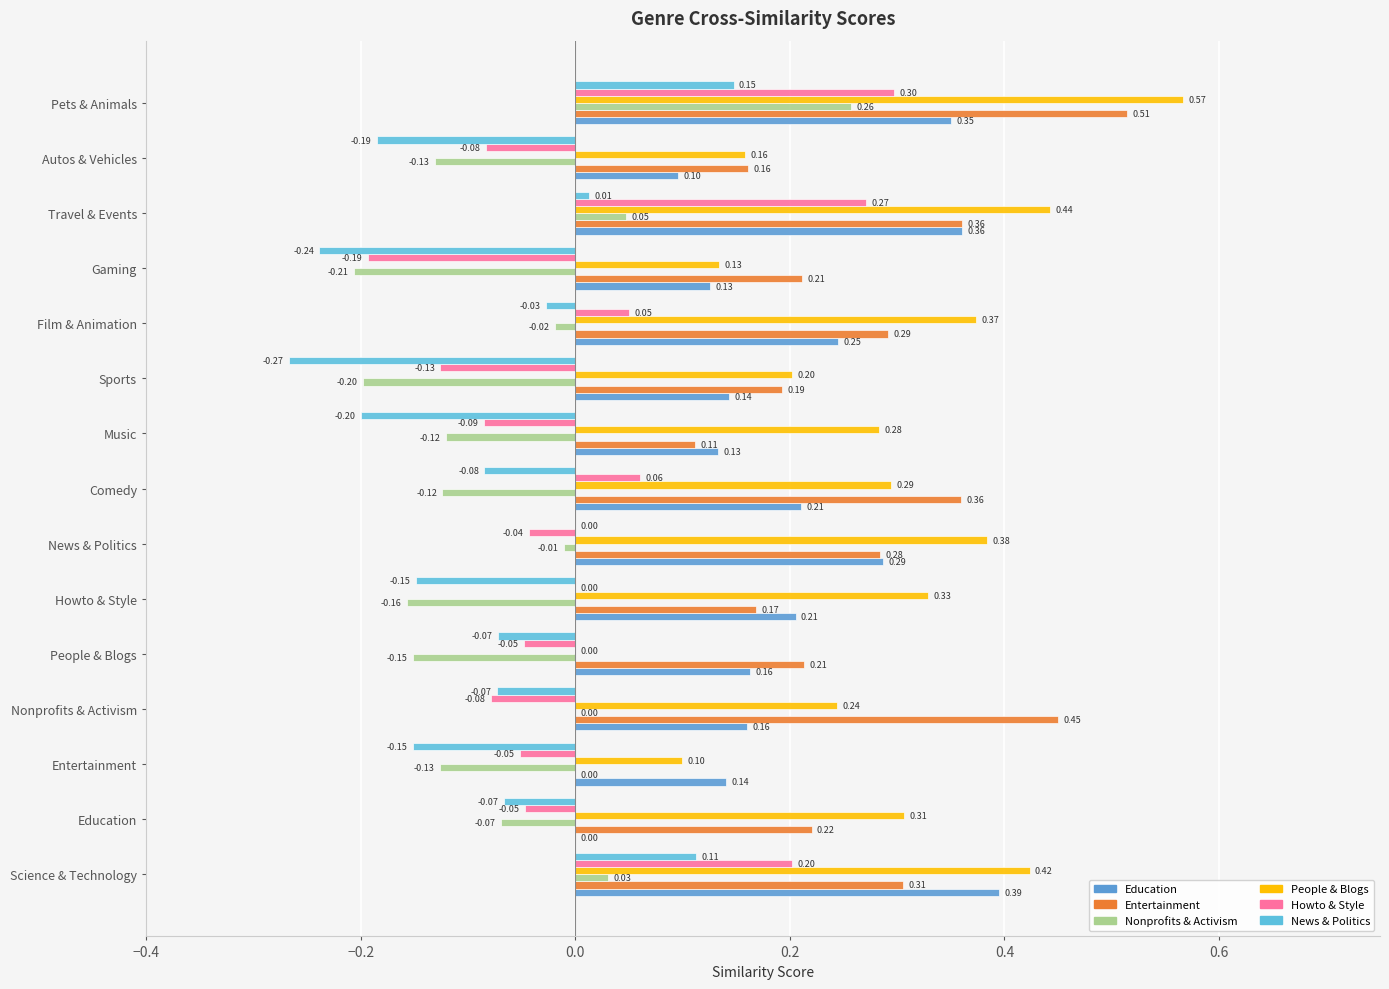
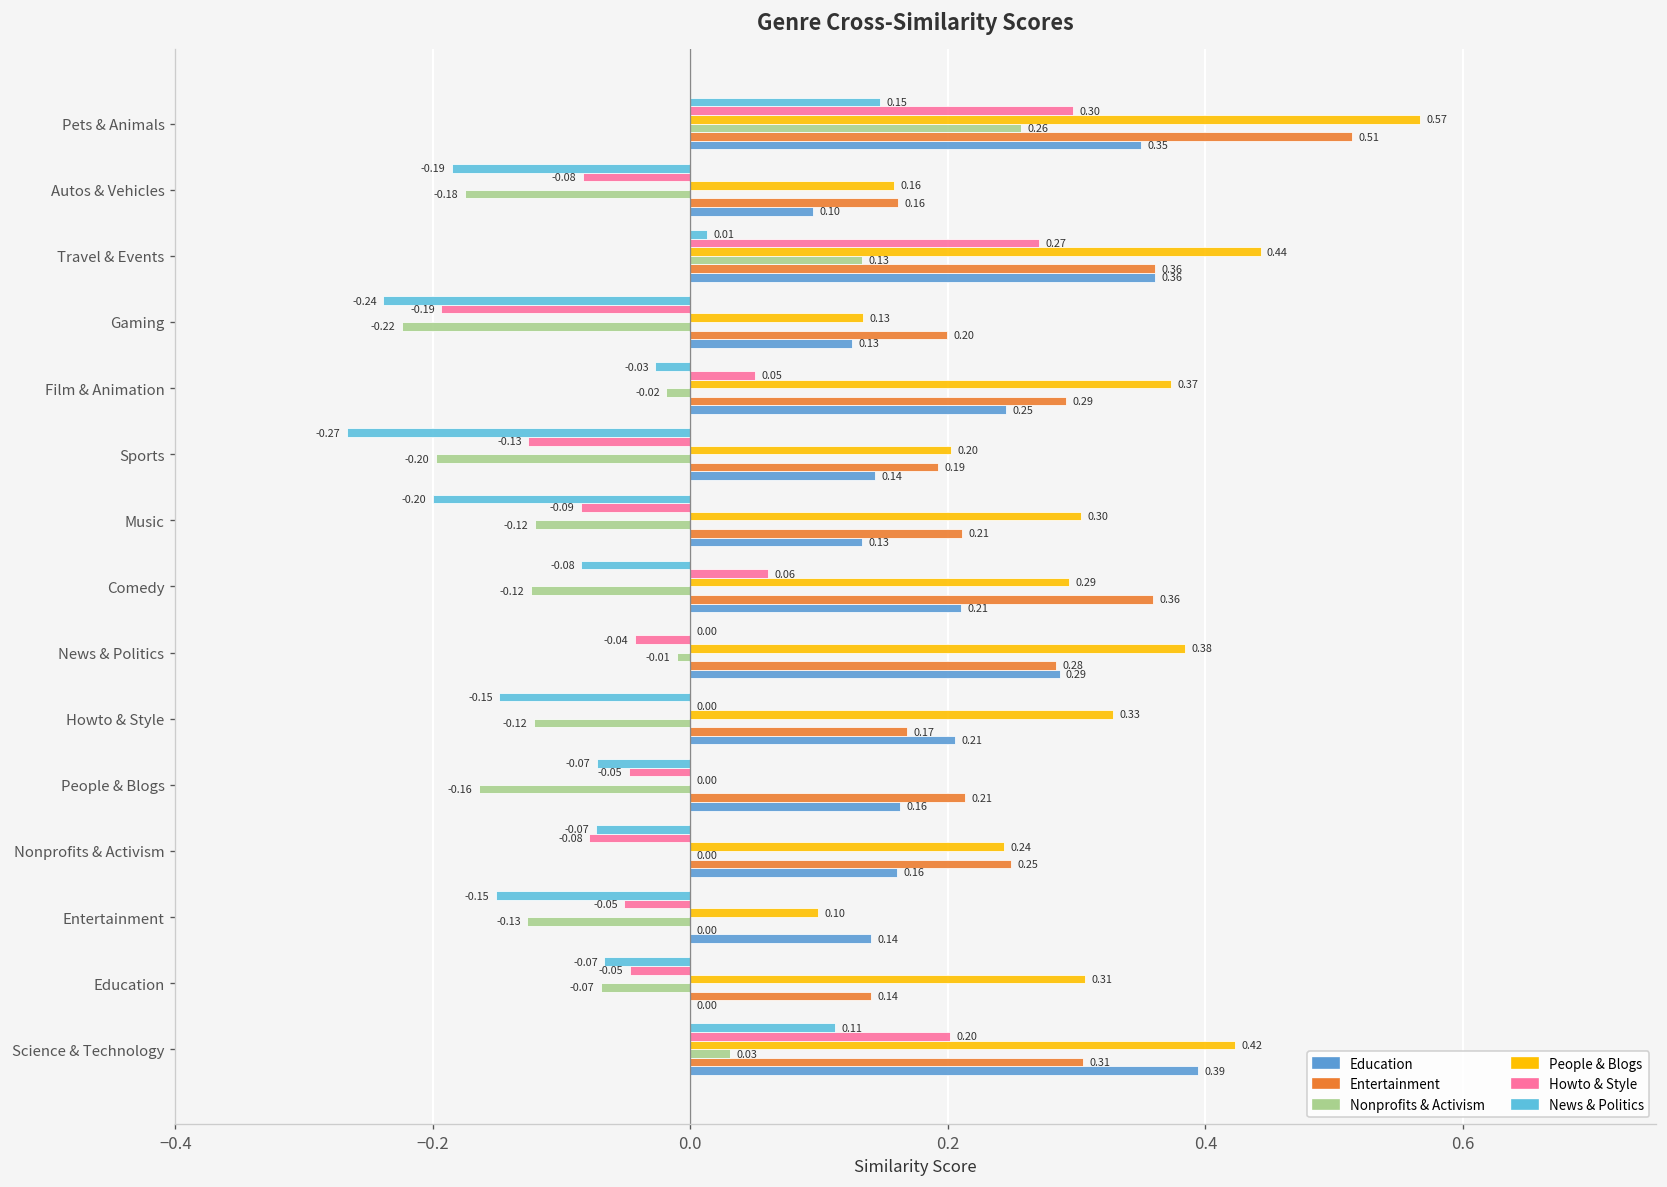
  {
    "Entertainment": {
      "Pets & Animals": 0.51,
      "Autos & Vehicles": 0.16,
-     "Gaming": 0.21,
+     "Gaming": 0.20,
      "Film & Animation": 0.29,
      "Sports": 0.19,
-     "Music": 0.11,
+     "Music": 0.21,
      "Comedy": 0.36,
      "Howto & Style": 0.17,
      "People & Blogs": 0.21,
-     "Nonprofits & Activism": 0.45,
+     "Nonprofits & Activism": 0.25,
      "Entertainment": 0.00,
-     "Education": 0.22,
+     "Education": 0.14,
      "Science & Technology": 0.31
    },
    "Nonprofits & Activism": {
      "Pets & Animals": 0.26,
-     "Autos & Vehicles": -0.13,
-     "Travel & Events": 0.05,
-     "Gaming": -0.21,
+     "Autos & Vehicles": -0.18,
+     "Travel & Events": 0.13,
+     "Gaming": -0.22,
      "Film & Animation": -0.02,
      "Sports": -0.20,
      "Music": -0.12,
      "Comedy": -0.12,
      "News & Politics": -0.01,
-     "Howto & Style": -0.16,
-     "People & Blogs": -0.15,
+     "Howto & Style": -0.12,
+     "People & Blogs": -0.16,
      "Nonprofits & Activism": 0.00,
      "Entertainment": -0.13,
      "Education": -0.07,
      "Science & Technology": 0.03
    },
    "People & Blogs": {
      "Pets & Animals": 0.57,
      "Autos & Vehicles": 0.16,
      "Travel & Events": 0.44,
      "Gaming": 0.13,
      "Film & Animation": 0.37,
      "Sports": 0.20,
-     "Music": 0.28,
+     "Music": 0.30,
      "Comedy": 0.29,
      "News & Politics": 0.38,
      "Howto & Style": 0.33,
      "People & Blogs": 0.00,
      "Nonprofits & Activism": 0.24,
      "Entertainment": 0.10,
      "Education": 0.31,
      "Science & Technology": 0.42
    },
    "Howto & Style": {
      "Pets & Animals": 0.30,
      "Autos & Vehicles": -0.08,
      "Travel & Events": 0.27,
      "Gaming": -0.19,
      "Film & Animation": 0.05,
      "Sports": -0.13,
      "Music": -0.09,
      "Comedy": 0.06,
      "News & Politics": -0.04,
      "Howto & Style": 0.00,
      "People & Blogs": -0.05,
      "Nonprofits & Activism": -0.08,
      "Entertainment": -0.05,
      "Education": -0.05,
      "Science & Technology": 0.20
    }
  }
